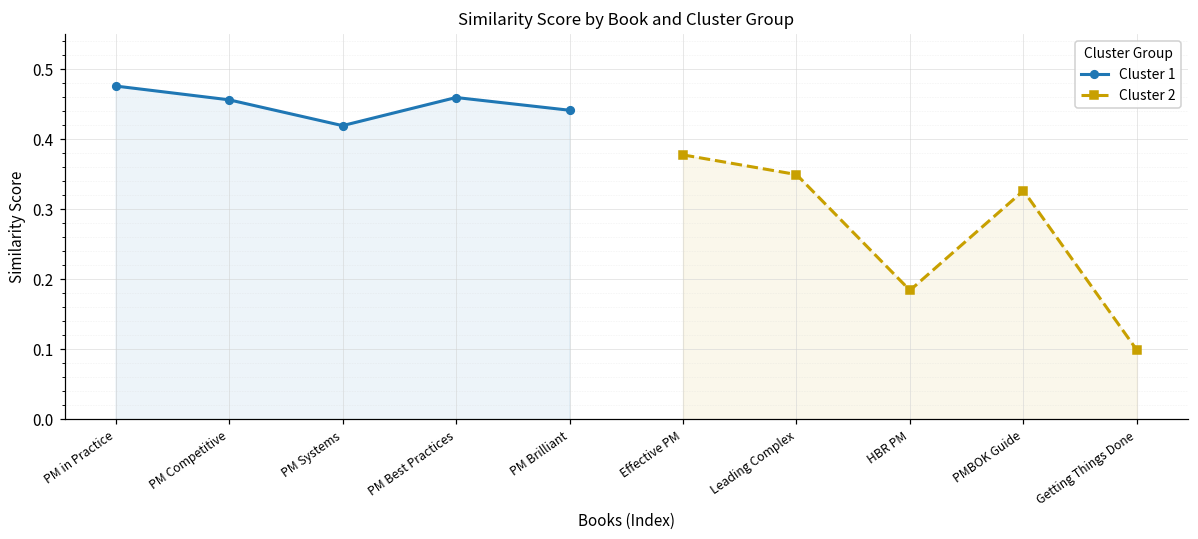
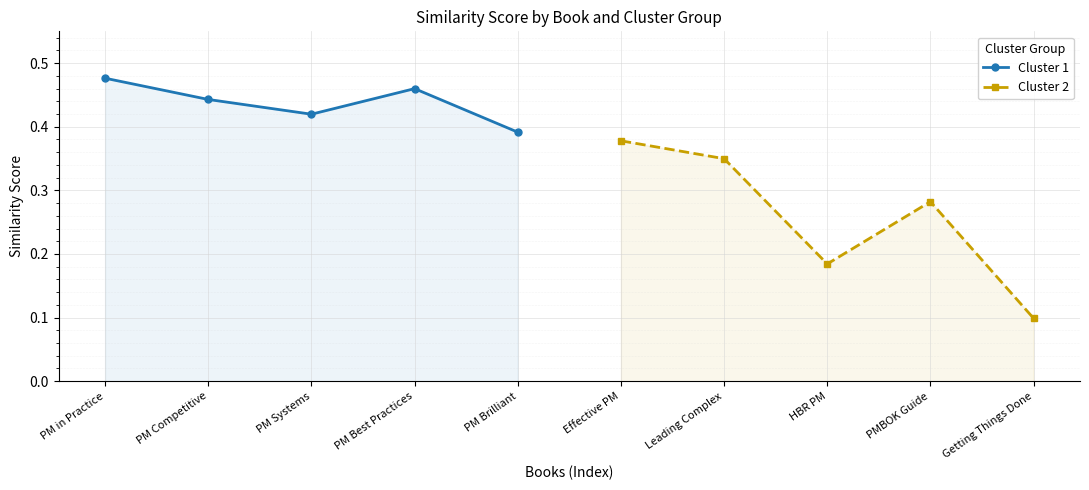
  {
    "Cluster 1": {
      "PM in Practice": 0.48,
-     "PM Competitive": 0.46,
+     "PM Competitive": 0.44,
      "PM Systems": 0.42,
      "PM Best Practices": 0.46,
-     "PM Brilliant": 0.44
+     "PM Brilliant": 0.39
    },
    "Cluster 2": {
      "Effective PM": 0.38,
      "Leading Complex": 0.35,
      "HBR PM": 0.18,
-     "PMBOK Guide": 0.33,
+     "PMBOK Guide": 0.28,
      "Getting Things Done": 0.10
    }
  }
